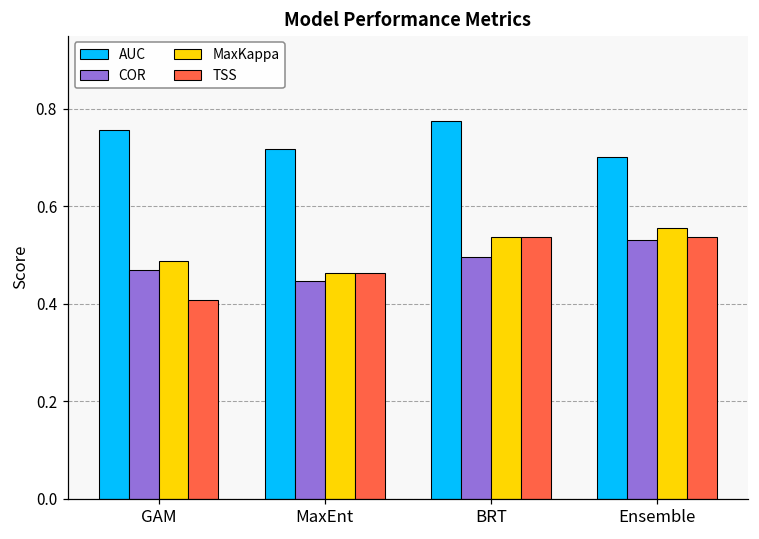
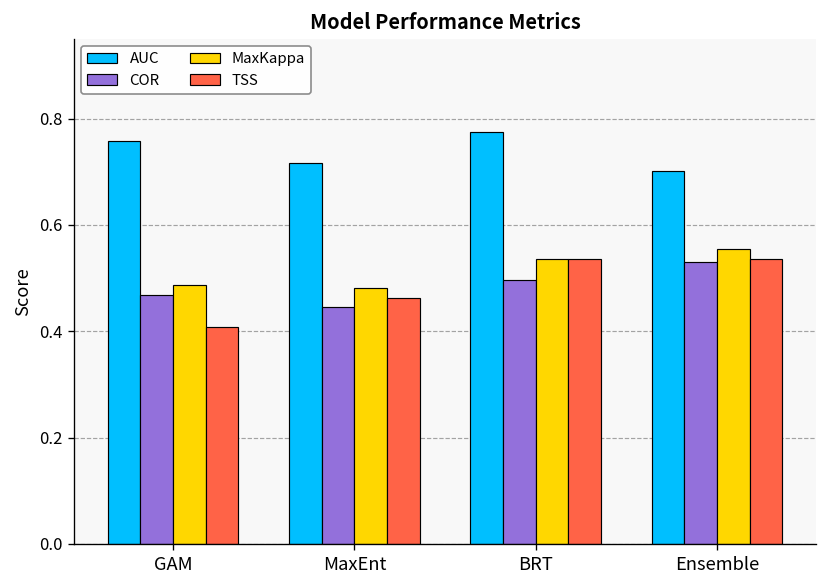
  {
    "AUC": {
      "GAM": 0.76,
      "MaxEnt": 0.72,
      "BRT": 0.77,
      "Ensemble": 0.70
    },
    "COR": {
      "GAM": 0.47,
      "MaxEnt": 0.45,
      "BRT": 0.50,
      "Ensemble": 0.53
    },
    "MaxKappa": {
      "GAM": 0.49,
-     "MaxEnt": 0.46,
+     "MaxEnt": 0.48,
      "BRT": 0.54,
      "Ensemble": 0.56
    },
    "TSS": {
      "GAM": 0.41,
      "MaxEnt": 0.46,
      "BRT": 0.54,
      "Ensemble": 0.54
    }
  }
